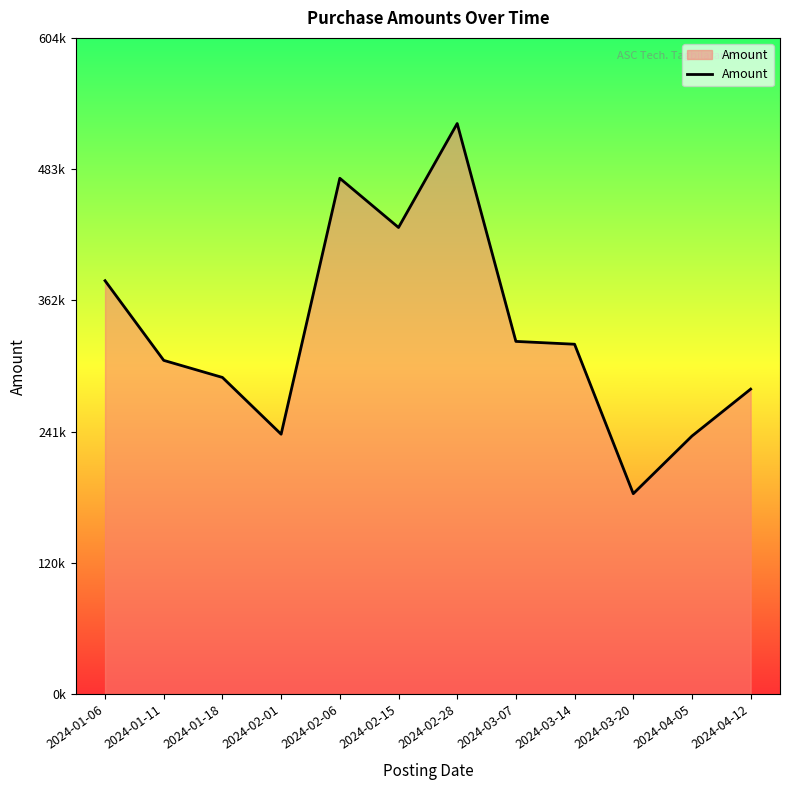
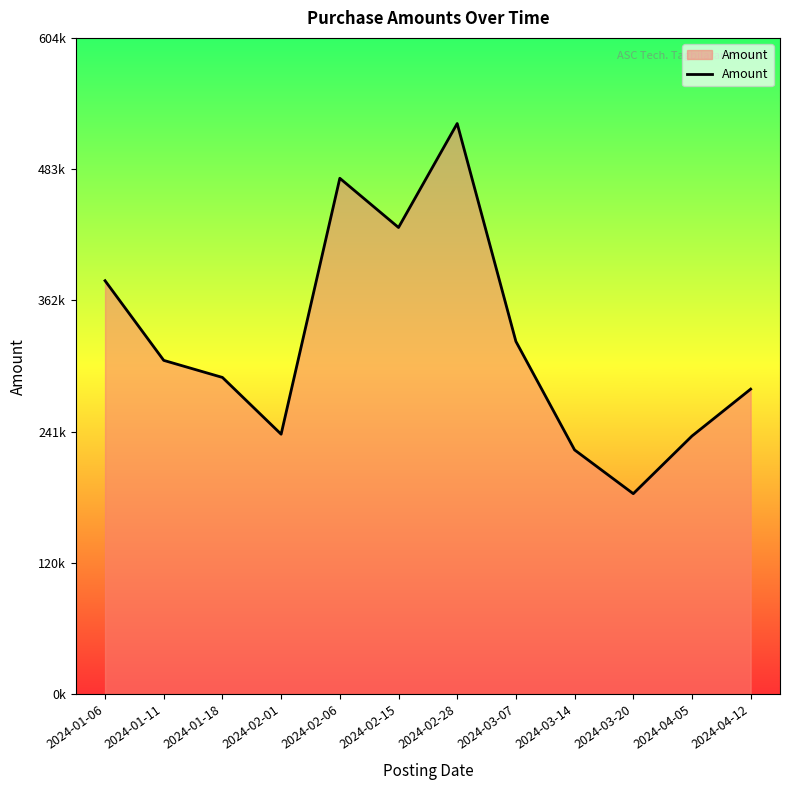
  {
    "2024-01-06": 381000,
    "2024-01-11": 307000,
    "2024-01-18": 292000,
    "2024-02-01": 239000,
    "2024-02-06": 475000,
    "2024-02-15": 430000,
    "2024-02-28": 525000,
    "2024-03-07": 325000,
-   "2024-03-14": 322000,
+   "2024-03-14": 225000,
    "2024-03-20": 185000,
    "2024-04-05": 238000,
    "2024-04-12": 281000
  }
